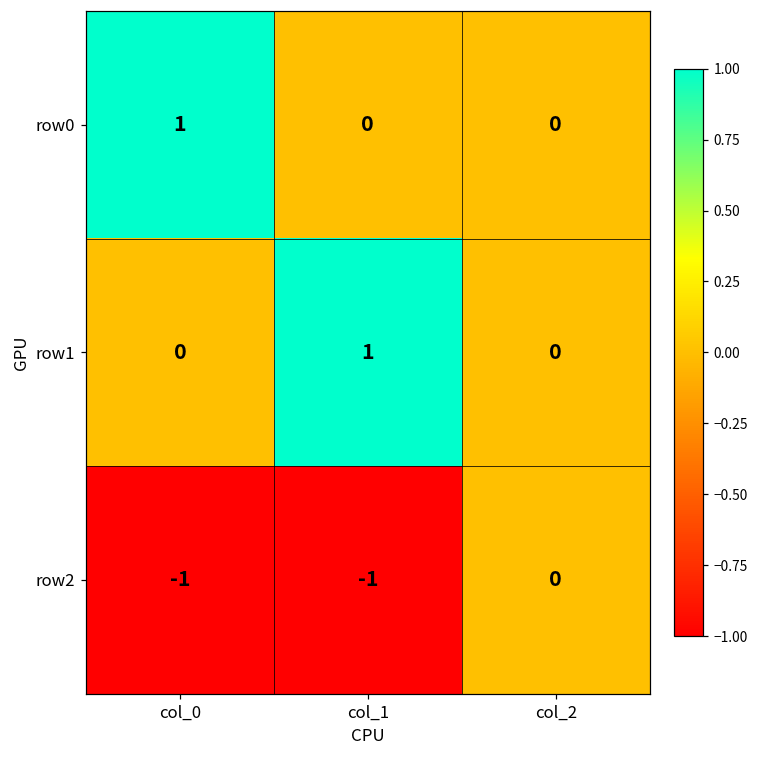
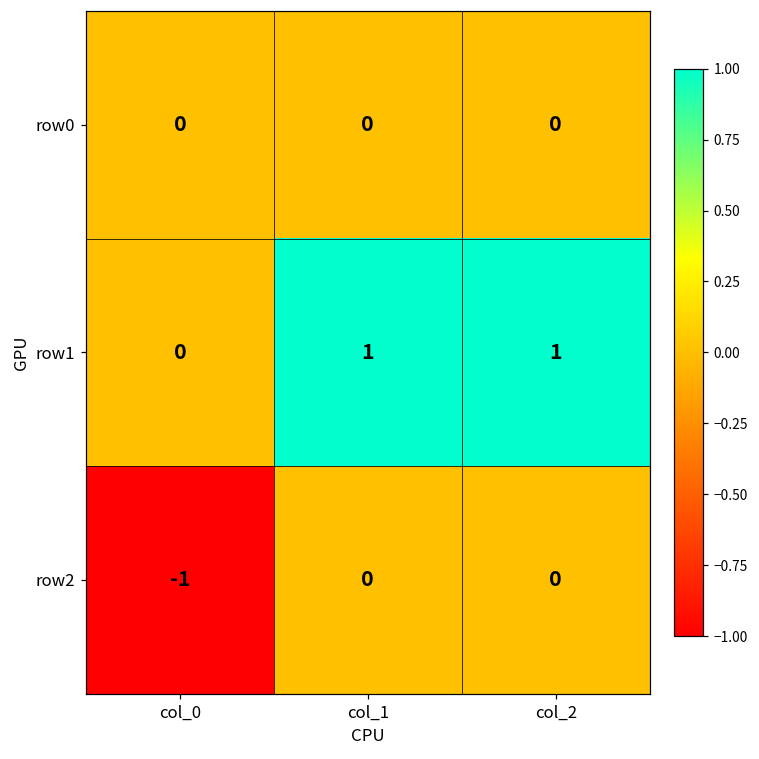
  {
    "row0": {
-     "col_0": 1,
+     "col_0": 0,
      "col_1": 0,
      "col_2": 0
    },
    "row1": {
      "col_0": 0,
      "col_1": 1,
-     "col_2": 0
+     "col_2": 1
    },
    "row2": {
      "col_0": -1,
-     "col_1": -1,
+     "col_1": 0,
      "col_2": 0
    }
  }
